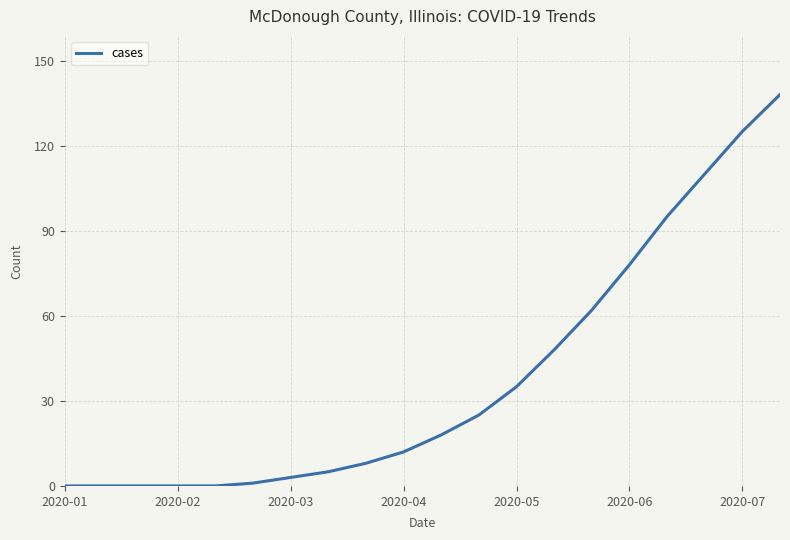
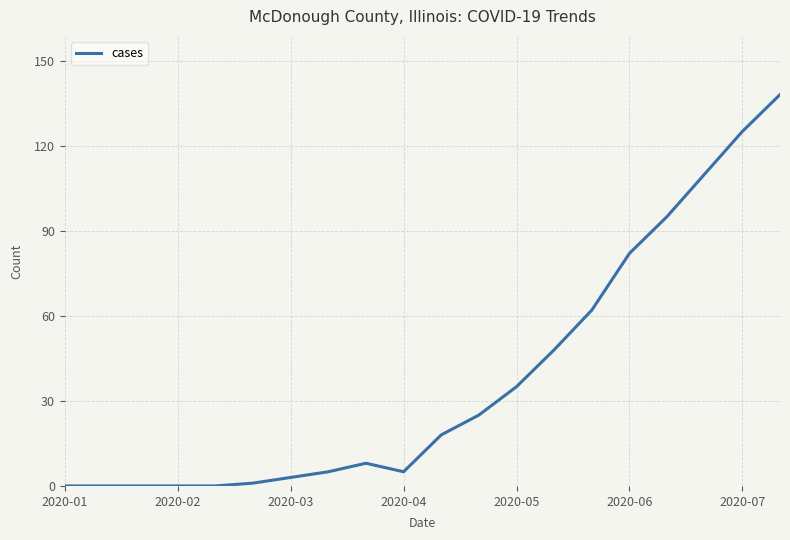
  {
    "2020-01": 0,
    "2020-02": 0,
    "2020-03": 3,
-   "2020-04": 12,
+   "2020-04": 5,
    "2020-05": 35,
-   "2020-06": 78,
+   "2020-06": 82,
    "2020-07": 125
  }
